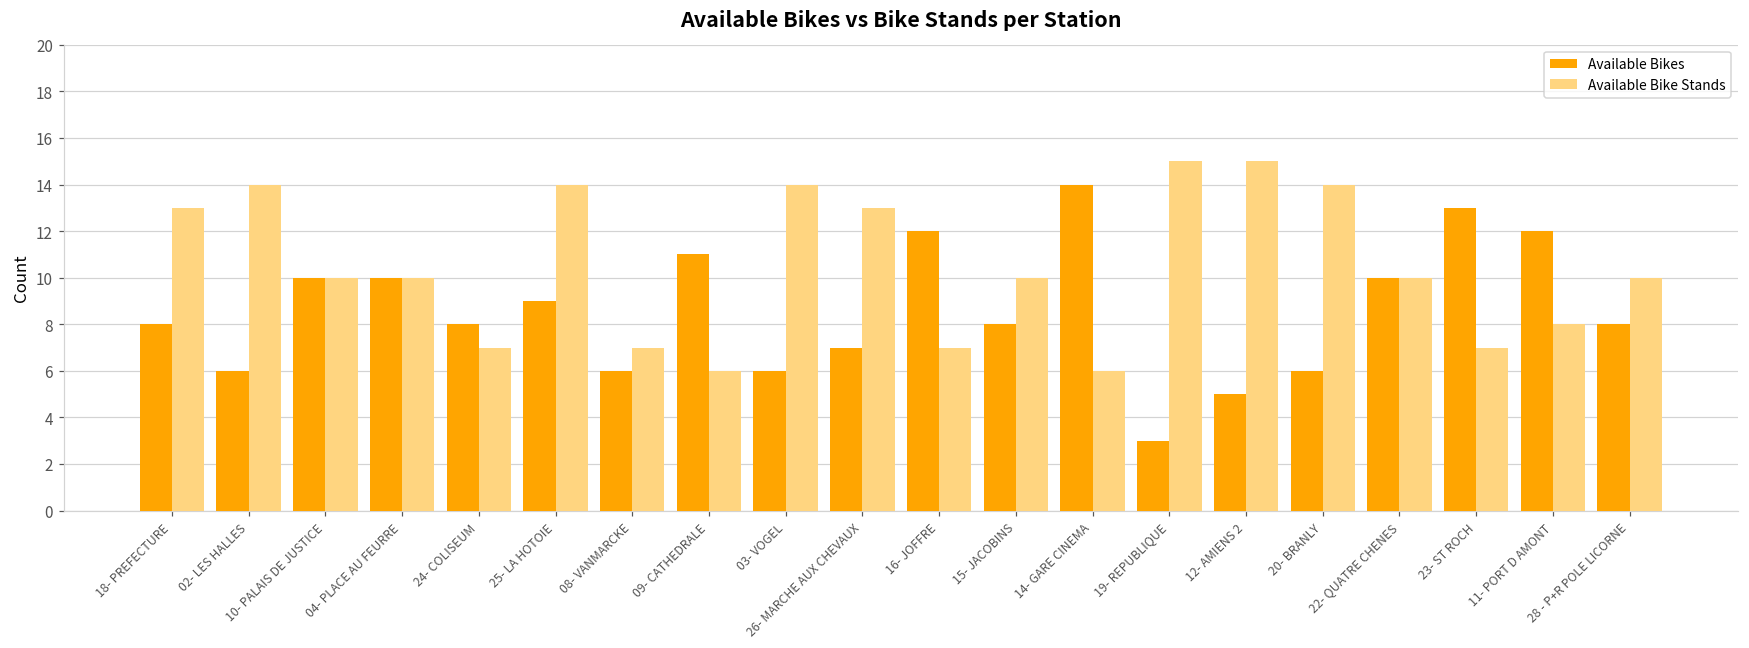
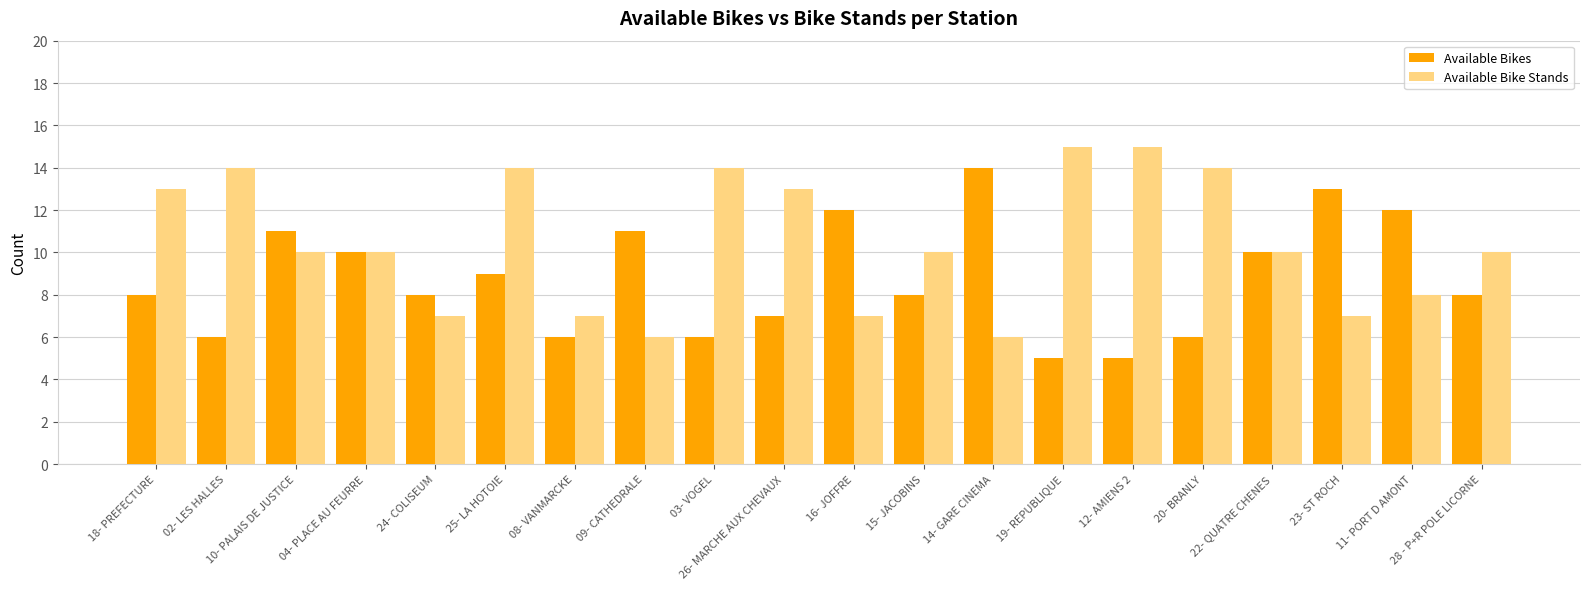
  {
    "Available Bikes": {
      "18- PREFECTURE": 8,
      "02- LES HALLES": 6,
-     "10- PALAIS DE JUSTICE": 10,
+     "10- PALAIS DE JUSTICE": 11,
      "04- PLACE AU FEURRE": 10,
      "24- COLISEUM": 8,
      "25- LA HOTOIE": 9,
      "08- VANMARCKE": 6,
      "09- CATHEDRALE": 11,
      "03- VOGEL": 6,
      "26- MARCHE AUX CHEVAUX": 7,
      "16- JOFFRE": 12,
      "15- JACOBINS": 8,
      "14- GARE CINEMA": 14,
-     "19- REPUBLIQUE": 3,
+     "19- REPUBLIQUE": 5,
      "12- AMIENS 2": 5,
      "20- BRANLY": 6,
      "22- QUATRE CHENES": 10,
      "23- ST ROCH": 13,
      "11- PORT D AMONT": 12,
      "28 - P+R POLE LICORNE": 8
    },
    "Available Bike Stands": {
      "18- PREFECTURE": 13,
      "02- LES HALLES": 14,
      "10- PALAIS DE JUSTICE": 10,
      "04- PLACE AU FEURRE": 10,
      "24- COLISEUM": 7,
      "25- LA HOTOIE": 14,
      "08- VANMARCKE": 7,
      "09- CATHEDRALE": 6,
      "03- VOGEL": 14,
      "26- MARCHE AUX CHEVAUX": 13,
      "16- JOFFRE": 7,
      "15- JACOBINS": 10,
      "14- GARE CINEMA": 6,
      "19- REPUBLIQUE": 15,
      "12- AMIENS 2": 15,
      "20- BRANLY": 14,
      "22- QUATRE CHENES": 10,
      "23- ST ROCH": 7,
      "11- PORT D AMONT": 8,
      "28 - P+R POLE LICORNE": 10
    }
  }
